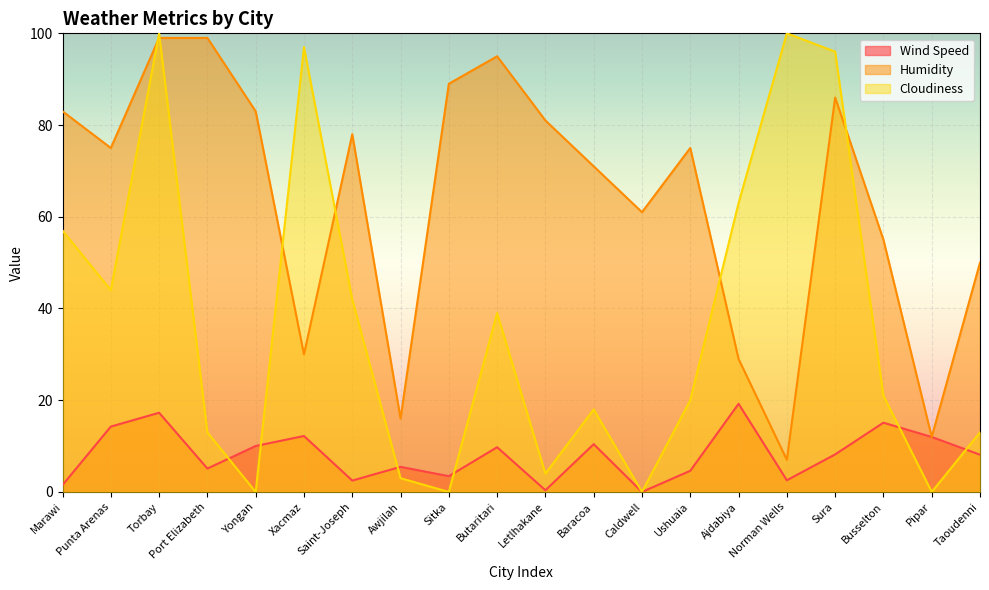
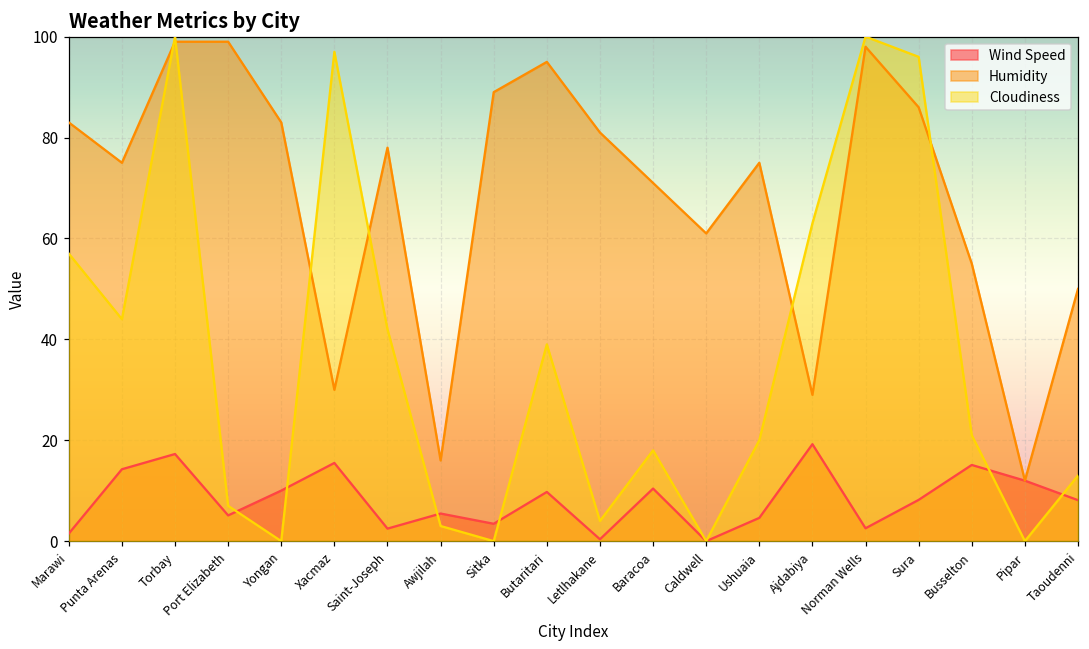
  {
    "Wind Speed": {
      "Marawi": 2,
      "Punta Arenas": 14,
      "Torbay": 17,
      "Port Elizabeth": 5,
      "Yongan": 10,
-     "Xacmaz": 12,
+     "Xacmaz": 16,
      "Saint-Joseph": 2,
      "Awjilah": 5,
      "Sitka": 3,
      "Butaritari": 10,
      "Letlhakane": 0,
      "Baracoa": 10,
      "Ushuaia": 5,
      "Ajdabiya": 19,
      "Norman Wells": 3,
      "Sura": 8,
      "Busselton": 15,
      "Taoudenni": 8
    },
    "Humidity": {
      "Marawi": 83,
      "Punta Arenas": 75,
      "Torbay": 99,
      "Port Elizabeth": 99,
      "Yongan": 83,
      "Xacmaz": 30,
      "Saint-Joseph": 78,
      "Awjilah": 16,
      "Sitka": 89,
      "Butaritari": 95,
      "Letlhakane": 81,
      "Baracoa": 71,
      "Caldwell": 61,
      "Ushuaia": 75,
      "Ajdabiya": 29,
-     "Norman Wells": 7,
+     "Norman Wells": 98,
      "Sura": 86,
      "Busselton": 55,
      "Taoudenni": 50
    },
    "Cloudiness": {
      "Marawi": 57,
      "Punta Arenas": 44,
      "Torbay": 100,
-     "Port Elizabeth": 13,
+     "Port Elizabeth": 7,
      "Yongan": 0,
      "Xacmaz": 97,
      "Saint-Joseph": 42,
      "Awjilah": 3,
      "Sitka": 0,
      "Butaritari": 39,
      "Letlhakane": 4,
      "Baracoa": 18,
      "Ushuaia": 20,
      "Ajdabiya": 63,
      "Norman Wells": 100,
      "Sura": 96,
      "Busselton": 21,
      "Pipar": 0,
      "Taoudenni": 13
    }
  }
